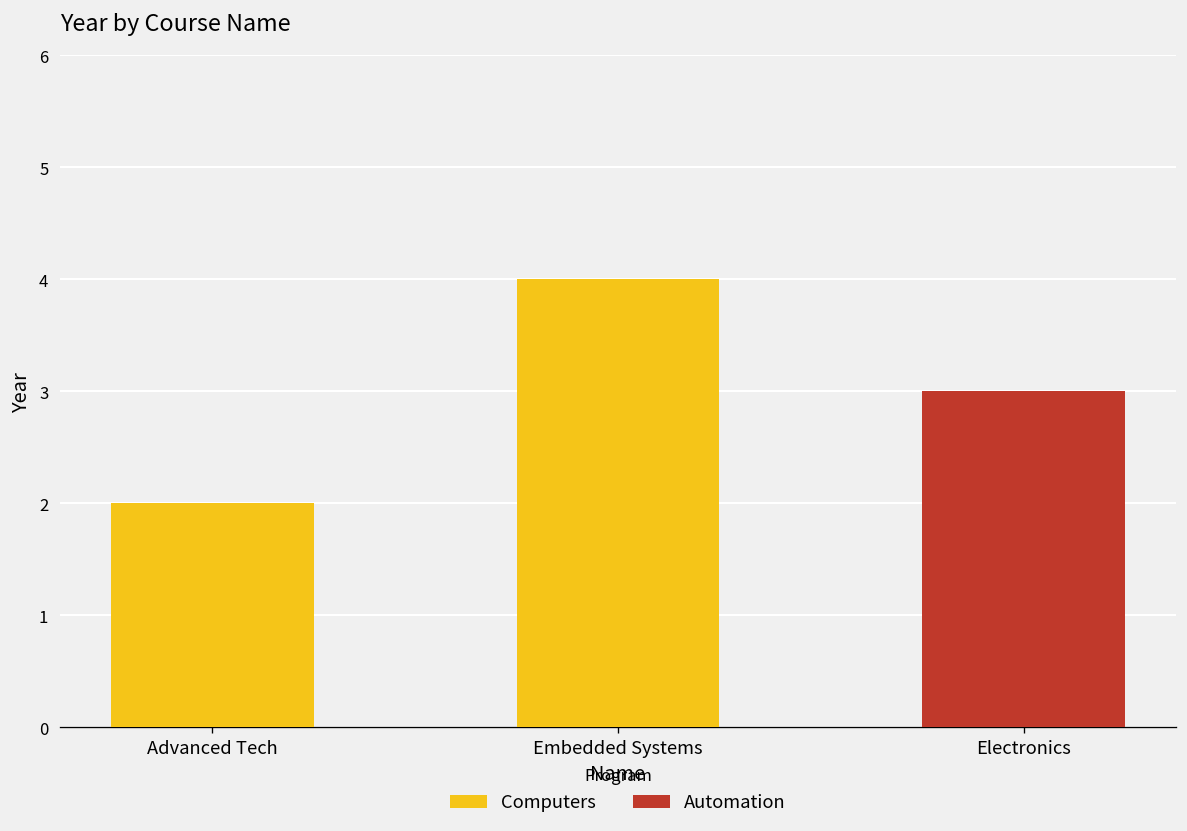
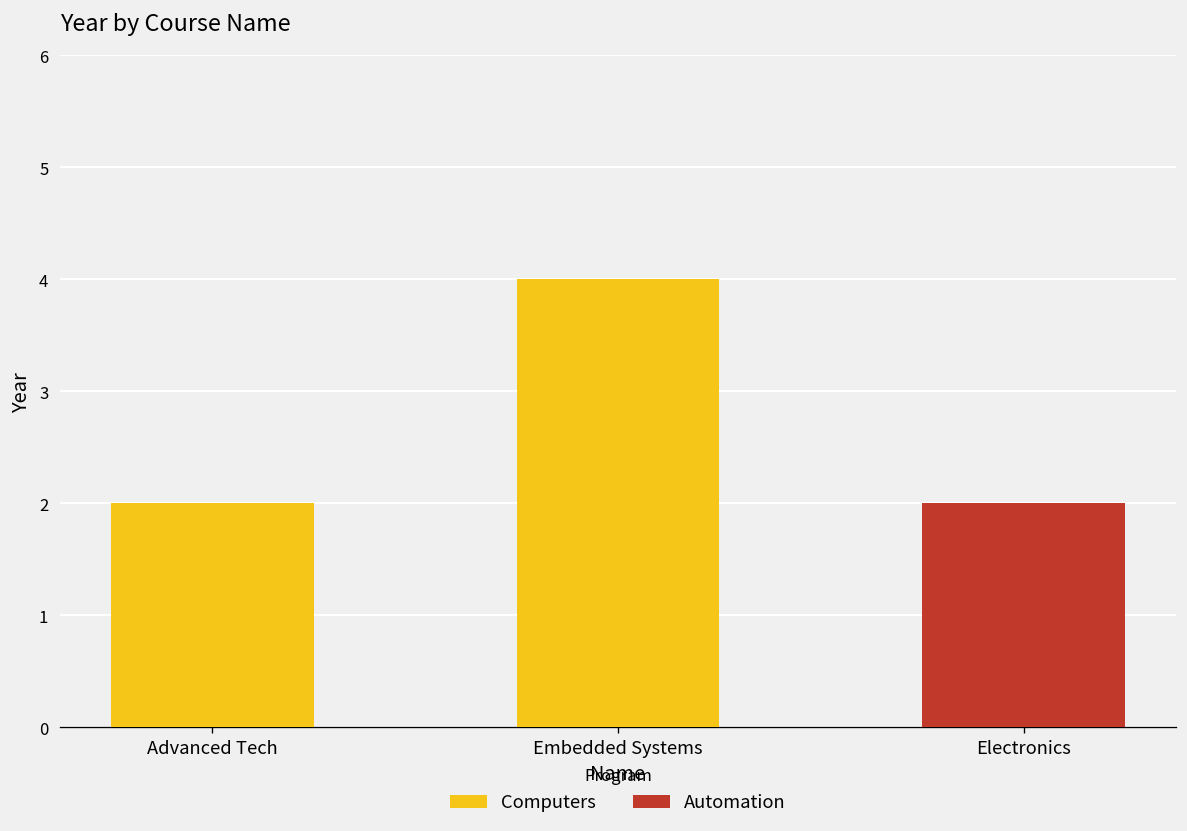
  {
    "Computers": {
      "Advanced Tech": 2,
      "Embedded Systems": 4,
      "Electronics": 0
    },
    "Automation": {
-     "Electronics": 3
+     "Electronics": 2
    }
  }
